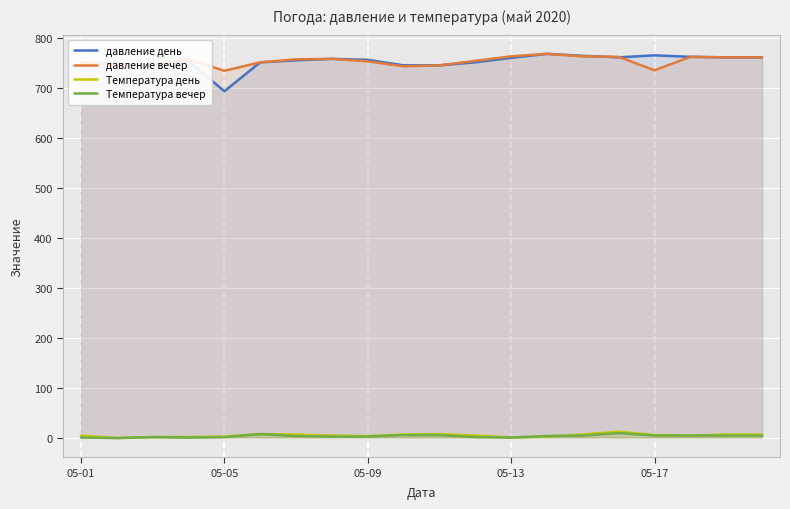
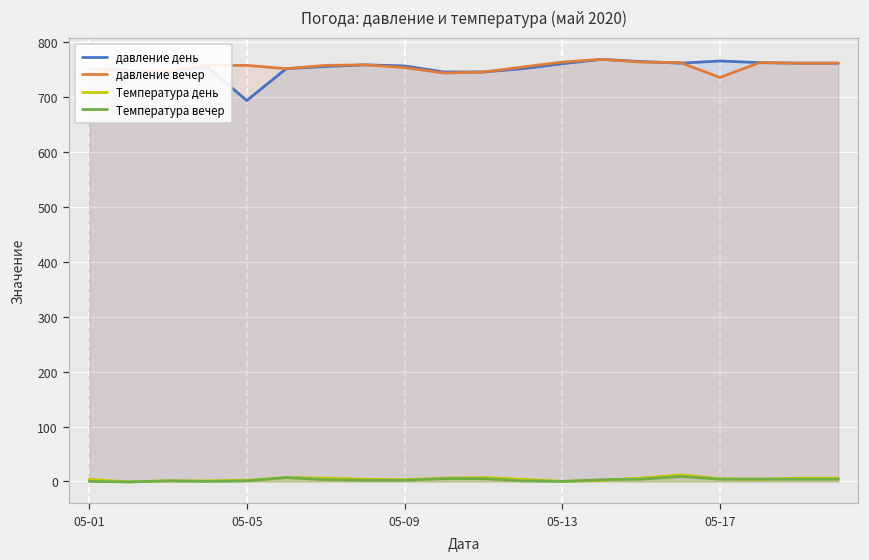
  {
    "давление день": {
      "05-05": 690,
      "05-17": 770
    },
    "давление вечер": {
-     "05-05": 740,
+     "05-05": 760,
      "05-17": 740
    }
  }
